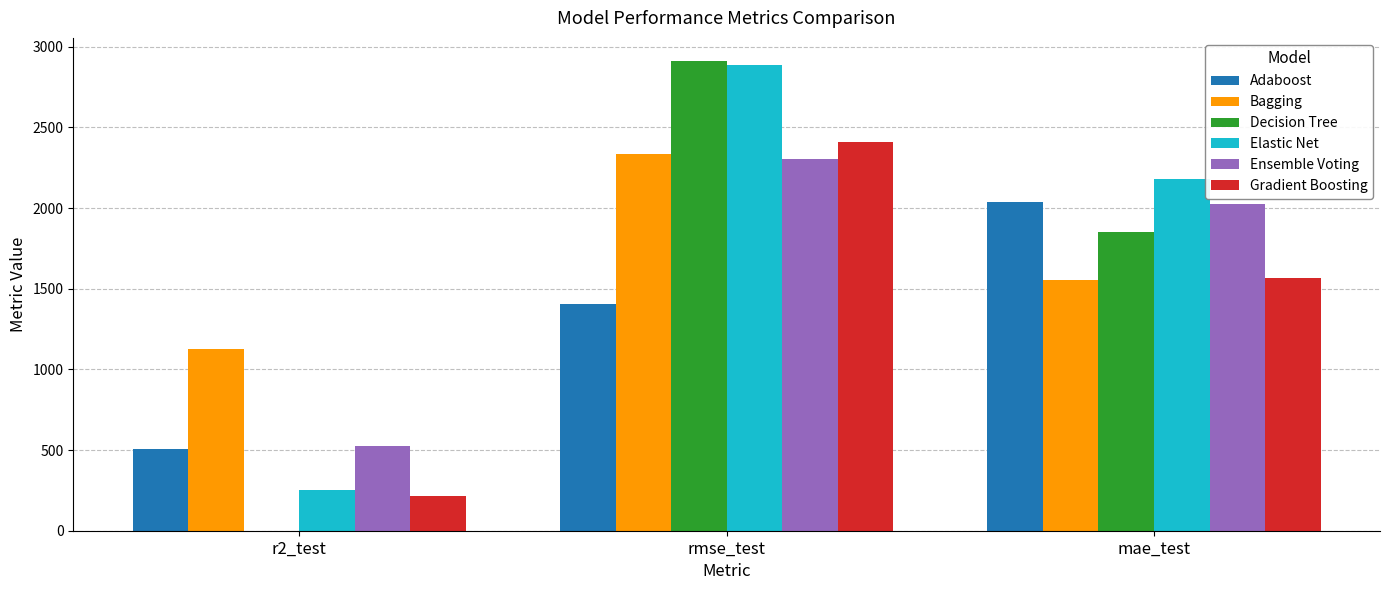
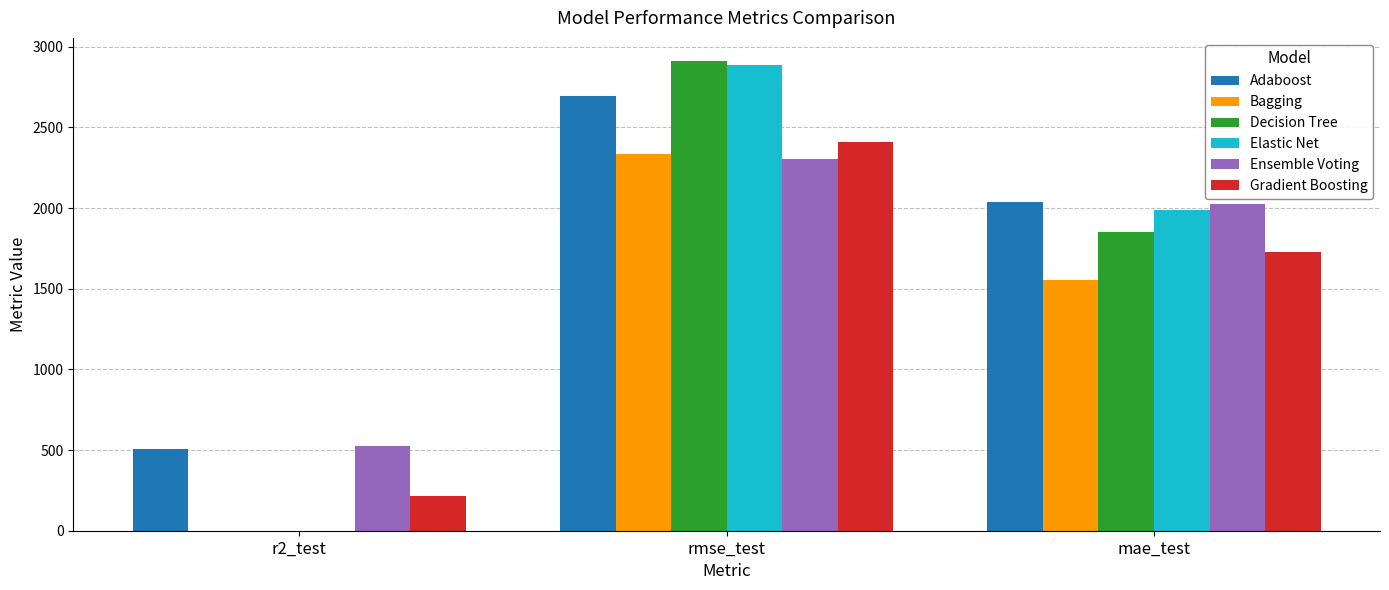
  {
    "Adaboost": {
      "r2_test": 510,
-     "rmse_test": 1400,
+     "rmse_test": 2690,
      "mae_test": 2040
    },
    "Bagging": {
-     "r2_test": 1130,
+     "r2_test": 0,
      "rmse_test": 2330,
      "mae_test": 1560
    },
    "Decision Tree": {
      "rmse_test": 2910,
      "mae_test": 1850
    },
    "Elastic Net": {
-     "r2_test": 250,
+     "r2_test": 0,
      "rmse_test": 2890,
-     "mae_test": 2180
+     "mae_test": 1990
    },
    "Ensemble Voting": {
      "r2_test": 530,
      "rmse_test": 2300,
      "mae_test": 2030
    },
    "Gradient Boosting": {
      "r2_test": 210,
      "rmse_test": 2410,
-     "mae_test": 1570
+     "mae_test": 1730
    }
  }
